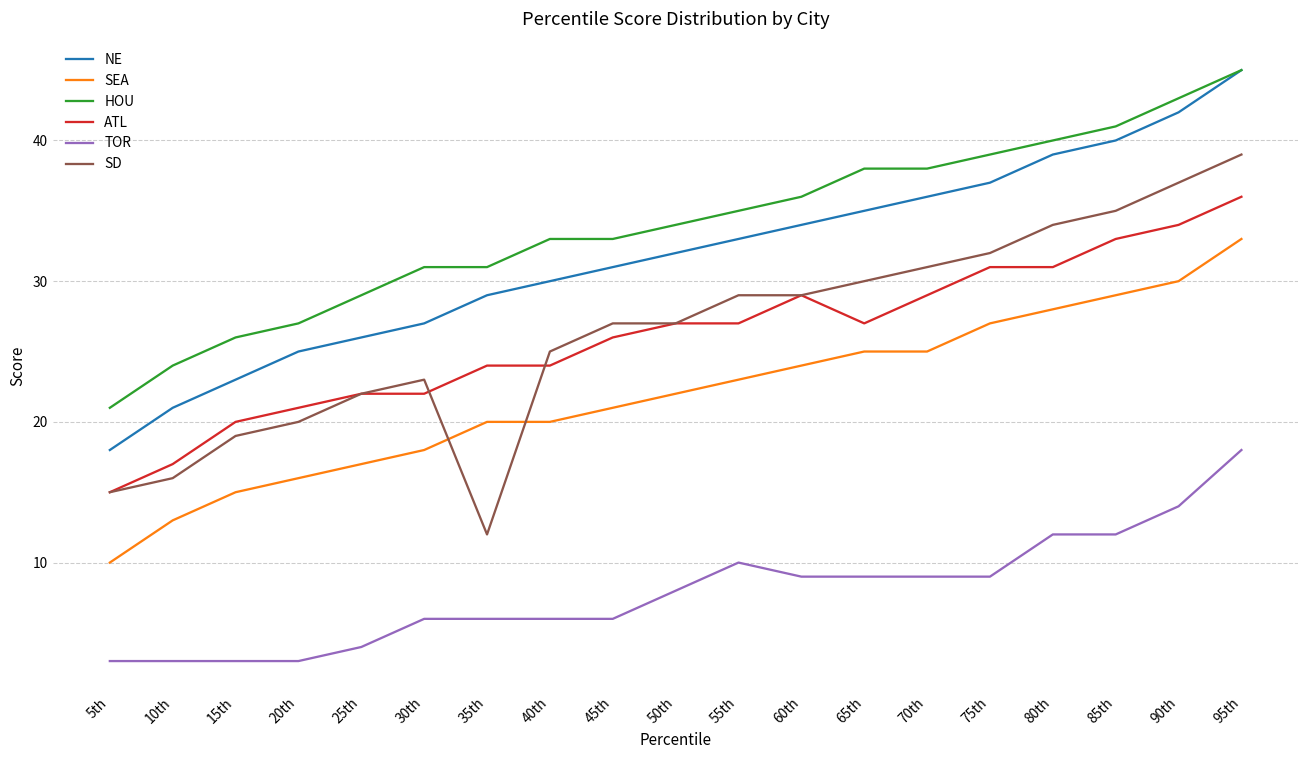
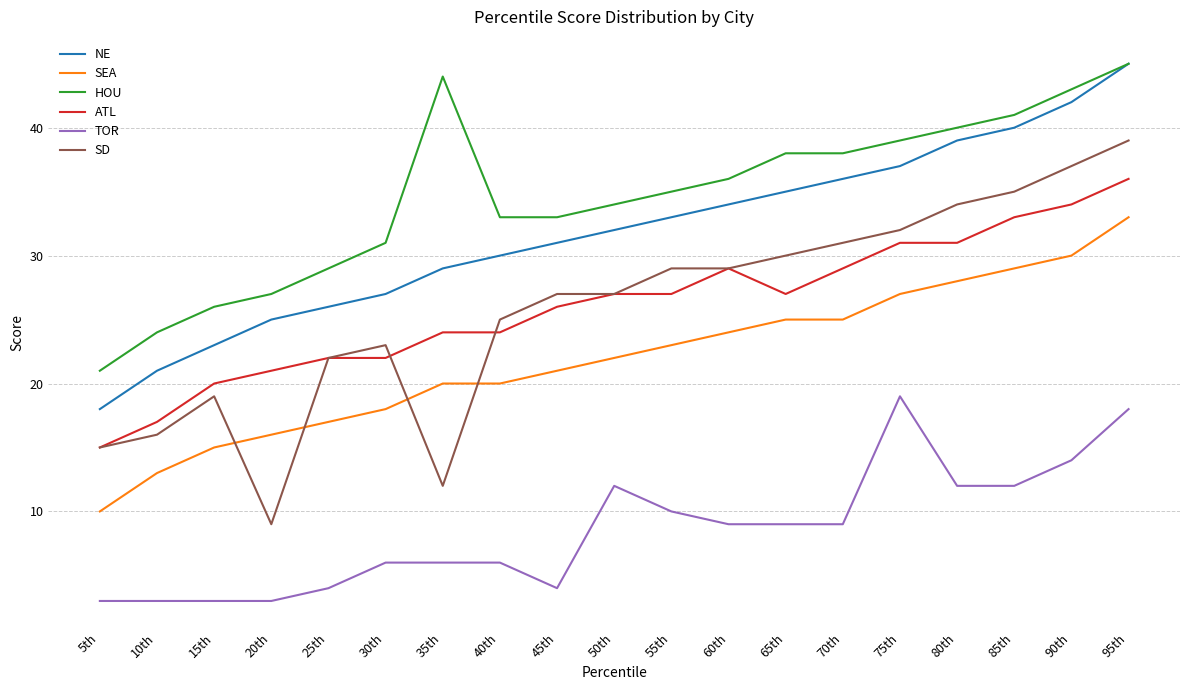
  {
    "NE": {
      "5th": 18,
      "10th": 21,
      "15th": 23,
      "20th": 25,
      "25th": 26,
      "30th": 27,
      "35th": 29,
      "40th": 30,
      "45th": 31,
      "50th": 32,
      "55th": 33,
      "60th": 34,
      "65th": 35,
      "70th": 36,
      "75th": 37,
      "80th": 39,
      "85th": 40,
      "90th": 42
    },
    "SEA": {
      "5th": 10,
      "10th": 13,
      "15th": 15,
      "20th": 16,
      "25th": 17,
      "30th": 18,
      "35th": 20,
      "40th": 20,
      "45th": 21,
      "50th": 22,
      "55th": 23,
      "60th": 24,
      "65th": 25,
      "70th": 25,
      "75th": 27,
      "80th": 28,
      "85th": 29,
      "90th": 30,
      "95th": 33
    },
    "HOU": {
      "5th": 21,
      "10th": 24,
      "15th": 26,
      "20th": 27,
      "25th": 29,
      "30th": 31,
-     "35th": 31,
+     "35th": 44,
      "40th": 33,
      "45th": 33,
      "50th": 34,
      "55th": 35,
      "60th": 36,
      "65th": 38,
      "70th": 38,
      "75th": 39,
      "80th": 40,
      "85th": 41,
      "90th": 43
    },
    "ATL": {
      "10th": 17,
      "15th": 20,
      "20th": 21,
      "30th": 22,
      "35th": 24,
      "40th": 24,
      "45th": 26,
      "55th": 27,
      "65th": 27,
      "70th": 29,
      "75th": 31,
      "80th": 31,
      "85th": 33,
      "90th": 34,
      "95th": 36
    },
    "TOR": {
      "5th": 3,
      "10th": 3,
      "15th": 3,
      "20th": 3,
      "25th": 4,
      "30th": 6,
      "35th": 6,
      "40th": 6,
-     "45th": 6,
-     "50th": 8,
+     "45th": 4,
+     "50th": 12,
      "55th": 10,
      "60th": 9,
      "65th": 9,
      "70th": 9,
-     "75th": 9,
+     "75th": 19,
      "80th": 12,
      "85th": 12,
      "90th": 14,
      "95th": 18
    },
    "SD": {
      "10th": 16,
      "15th": 19,
-     "20th": 20,
+     "20th": 9,
      "30th": 23,
      "35th": 12,
      "40th": 25,
      "45th": 27,
      "55th": 29,
      "65th": 30,
      "70th": 31,
      "75th": 32,
      "80th": 34,
      "85th": 35,
      "90th": 37,
      "95th": 39
    }
  }
